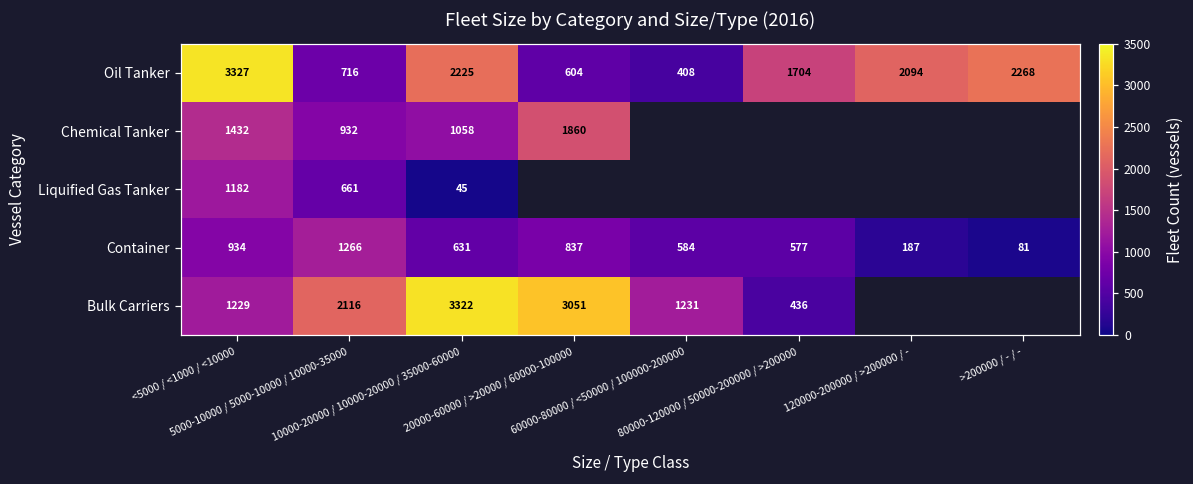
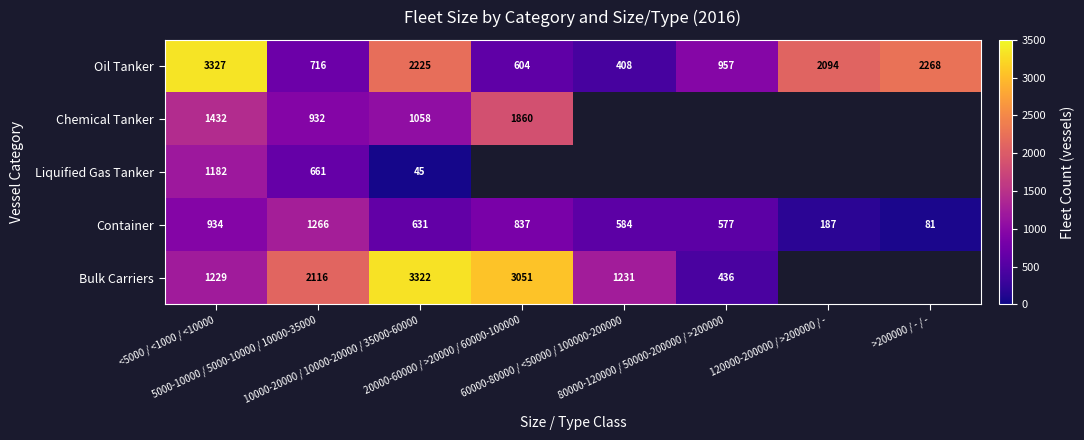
  {
    "Oil Tanker": {
      "<5000 / <1000 / <10000": 3327,
      "5000-10000 / 5000-10000 / 10000-35000": 716,
      "10000-20000 / 10000-20000 / 35000-60000": 2225,
      "20000-60000 / >20000 / 60000-100000": 604,
      "60000-80000 / <50000 / 100000-200000": 408,
-     "80000-120000 / 50000-200000 / >200000": 1704,
+     "80000-120000 / 50000-200000 / >200000": 957,
      "120000-200000 / >200000 / -": 2094,
      ">200000 / - / -": 2268
    },
    "Chemical Tanker": {
      "<5000 / <1000 / <10000": 1432,
      "5000-10000 / 5000-10000 / 10000-35000": 932,
      "10000-20000 / 10000-20000 / 35000-60000": 1058,
      "20000-60000 / >20000 / 60000-100000": 1860
    },
    "Liquified Gas Tanker": {
      "<5000 / <1000 / <10000": 1182,
      "5000-10000 / 5000-10000 / 10000-35000": 661,
      "10000-20000 / 10000-20000 / 35000-60000": 45
    },
    "Container": {
      "<5000 / <1000 / <10000": 934,
      "5000-10000 / 5000-10000 / 10000-35000": 1266,
      "10000-20000 / 10000-20000 / 35000-60000": 631,
      "20000-60000 / >20000 / 60000-100000": 837,
      "60000-80000 / <50000 / 100000-200000": 584,
      "80000-120000 / 50000-200000 / >200000": 577,
      "120000-200000 / >200000 / -": 187,
      ">200000 / - / -": 81
    },
    "Bulk Carriers": {
      "<5000 / <1000 / <10000": 1229,
      "5000-10000 / 5000-10000 / 10000-35000": 2116,
      "10000-20000 / 10000-20000 / 35000-60000": 3322,
      "20000-60000 / >20000 / 60000-100000": 3051,
      "60000-80000 / <50000 / 100000-200000": 1231,
      "80000-120000 / 50000-200000 / >200000": 436
    }
  }
